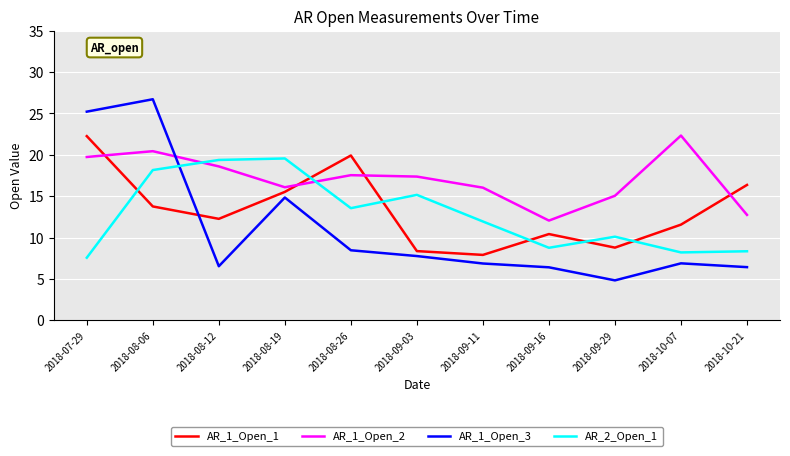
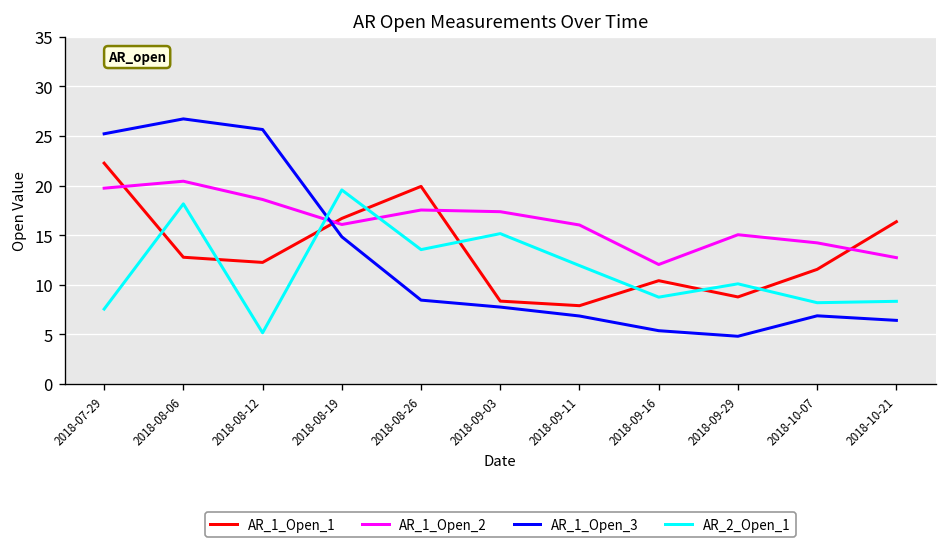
  {
    "AR_1_Open_1": {
      "2018-07-29": 22,
-     "2018-08-06": 14,
+     "2018-08-06": 13,
      "2018-08-12": 12,
-     "2018-08-19": 16,
+     "2018-08-19": 17,
      "2018-08-26": 20,
      "2018-09-03": 8,
      "2018-09-11": 8,
      "2018-09-16": 10,
      "2018-09-29": 9,
      "2018-10-07": 12,
      "2018-10-21": 16
    },
    "AR_1_Open_2": {
      "2018-07-29": 20,
      "2018-08-06": 20,
      "2018-08-12": 19,
      "2018-08-19": 16,
      "2018-08-26": 18,
      "2018-09-03": 17,
      "2018-09-11": 16,
      "2018-09-16": 12,
      "2018-09-29": 15,
-     "2018-10-07": 22,
+     "2018-10-07": 14,
      "2018-10-21": 13
    },
    "AR_1_Open_3": {
      "2018-07-29": 25,
      "2018-08-06": 27,
-     "2018-08-12": 7,
+     "2018-08-12": 26,
      "2018-08-19": 15,
      "2018-08-26": 8,
      "2018-09-03": 8,
      "2018-09-11": 7,
-     "2018-09-16": 6,
+     "2018-09-16": 5,
      "2018-09-29": 5,
      "2018-10-07": 7,
      "2018-10-21": 6
    },
    "AR_2_Open_1": {
      "2018-07-29": 8,
      "2018-08-06": 18,
-     "2018-08-12": 19,
+     "2018-08-12": 5,
      "2018-08-19": 20,
      "2018-08-26": 14,
      "2018-09-03": 15,
      "2018-09-11": 12,
      "2018-09-16": 9,
      "2018-09-29": 10,
      "2018-10-07": 8,
      "2018-10-21": 8
    }
  }
